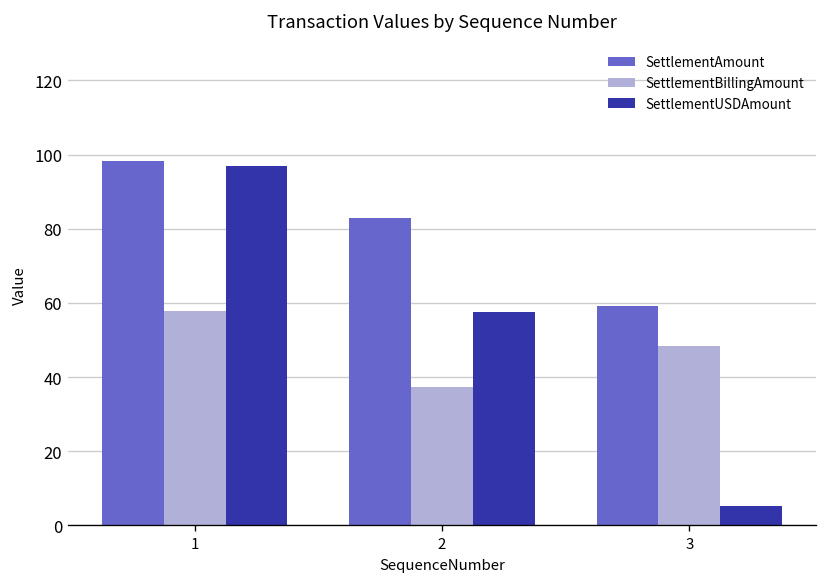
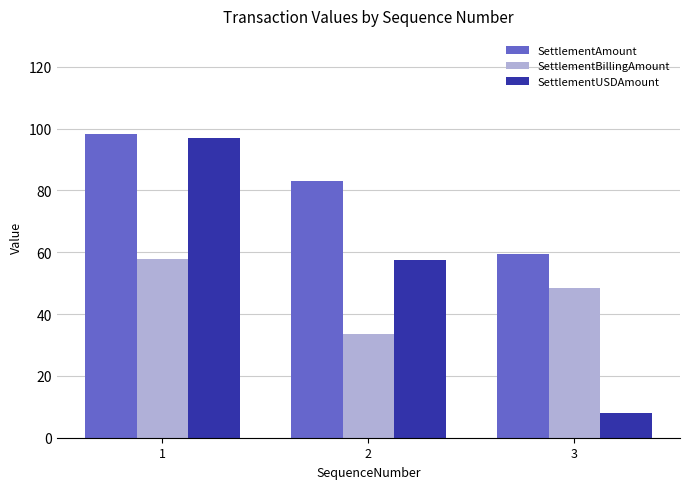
  {
    "SettlementAmount": {
      "1": 98,
      "2": 83,
      "3": 59
    },
    "SettlementBillingAmount": {
      "1": 58,
-     "2": 37,
+     "2": 34,
      "3": 48
    },
    "SettlementUSDAmount": {
      "1": 97,
      "2": 58,
-     "3": 5
+     "3": 8
    }
  }
